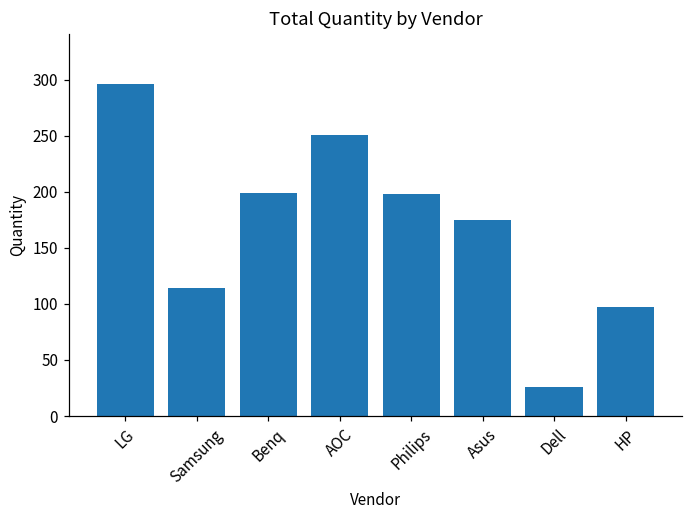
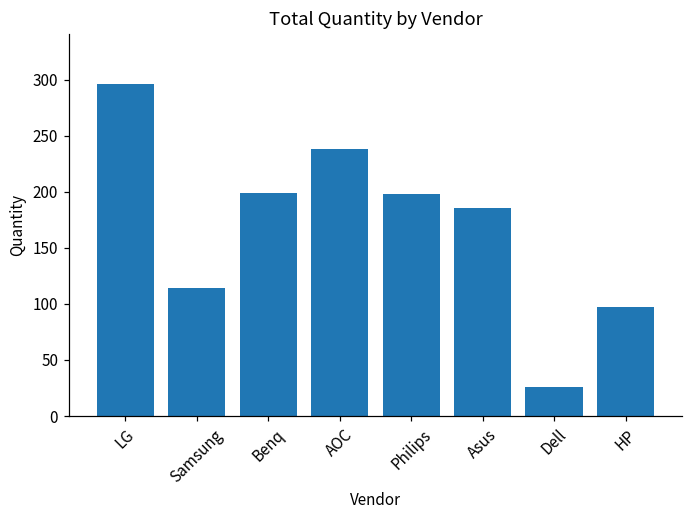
  {
    "LG": 296,
    "Samsung": 114,
    "Benq": 199,
-   "AOC": 251,
+   "AOC": 238,
    "Philips": 198,
-   "Asus": 175,
+   "Asus": 186,
    "Dell": 26,
    "HP": 97
  }
